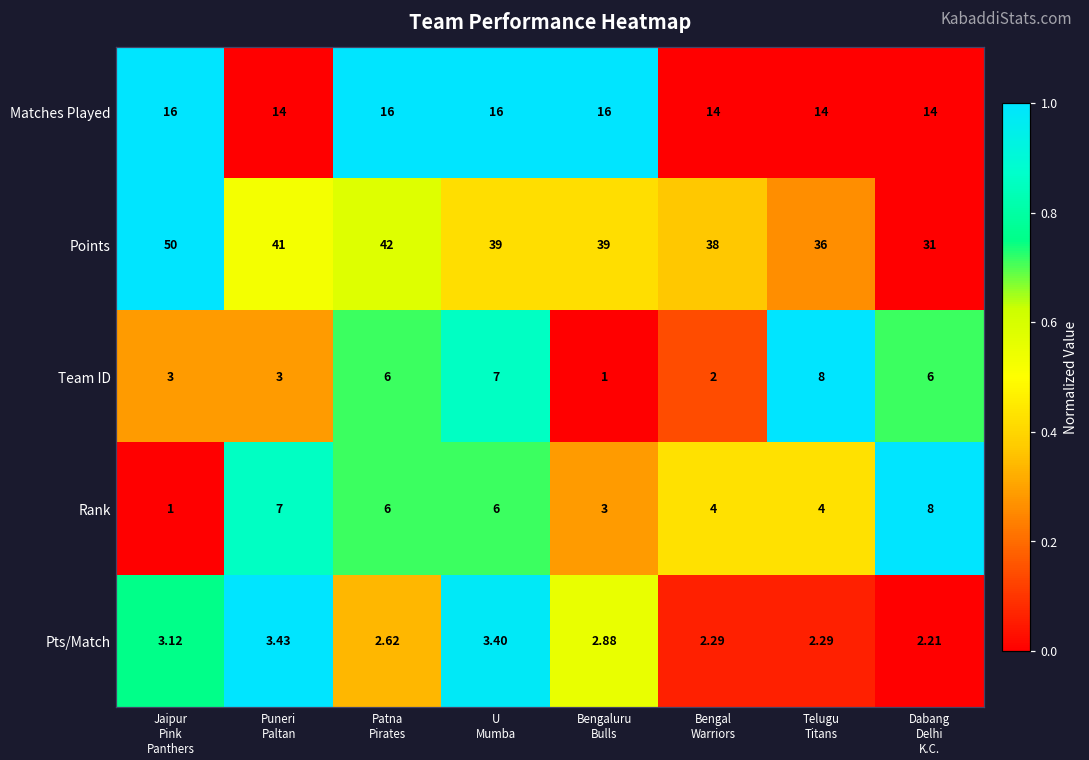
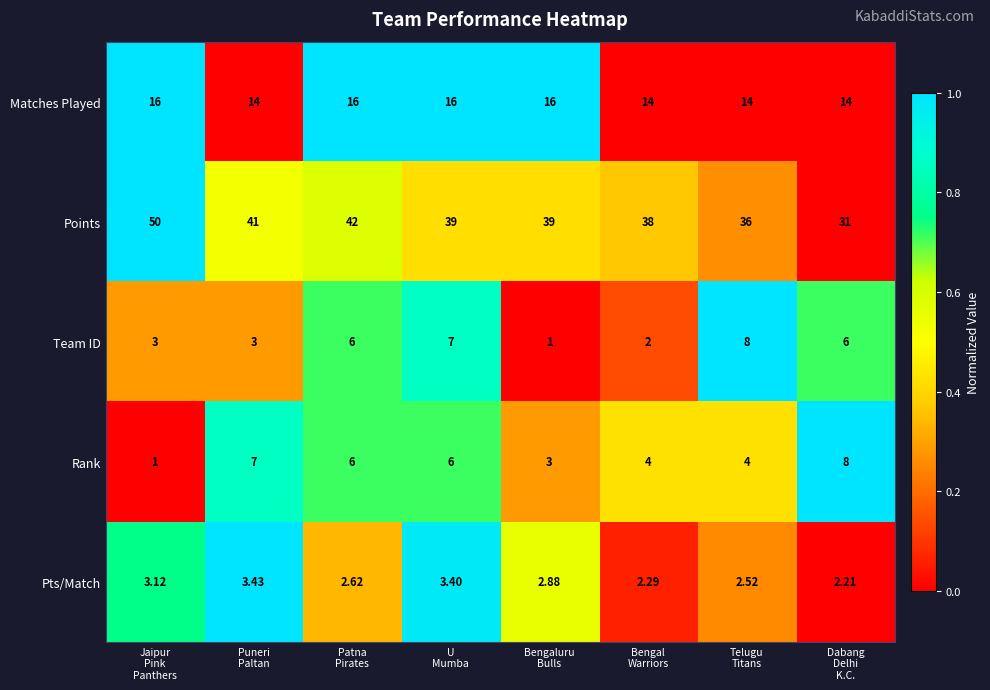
  {
    "Matches Played": {
      "Jaipur Pink Panthers": 16,
      "Puneri Paltan": 14,
      "Patna Pirates": 16,
      "U Mumba": 16,
      "Bengaluru Bulls": 16,
      "Bengal Warriors": 14,
      "Telugu Titans": 14,
      "Dabang Delhi K.C.": 14
    },
    "Points": {
      "Jaipur Pink Panthers": 50,
      "Puneri Paltan": 41,
      "Patna Pirates": 42,
      "U Mumba": 39,
      "Bengaluru Bulls": 39,
      "Bengal Warriors": 38,
      "Telugu Titans": 36,
      "Dabang Delhi K.C.": 31
    },
    "Team ID": {
      "Jaipur Pink Panthers": 3,
      "Puneri Paltan": 3,
      "Patna Pirates": 6,
      "U Mumba": 7,
      "Bengaluru Bulls": 1,
      "Bengal Warriors": 2,
      "Telugu Titans": 8,
      "Dabang Delhi K.C.": 6
    },
    "Rank": {
      "Jaipur Pink Panthers": 1,
      "Puneri Paltan": 7,
      "Patna Pirates": 6,
      "U Mumba": 6,
      "Bengaluru Bulls": 3,
      "Bengal Warriors": 4,
      "Telugu Titans": 4,
      "Dabang Delhi K.C.": 8
    },
    "Pts/Match": {
      "Jaipur Pink Panthers": 3.12,
      "Puneri Paltan": 3.43,
      "Patna Pirates": 2.62,
      "U Mumba": 3.40,
      "Bengaluru Bulls": 2.88,
      "Bengal Warriors": 2.29,
-     "Telugu Titans": 2.29,
+     "Telugu Titans": 2.52,
      "Dabang Delhi K.C.": 2.21
    }
  }
